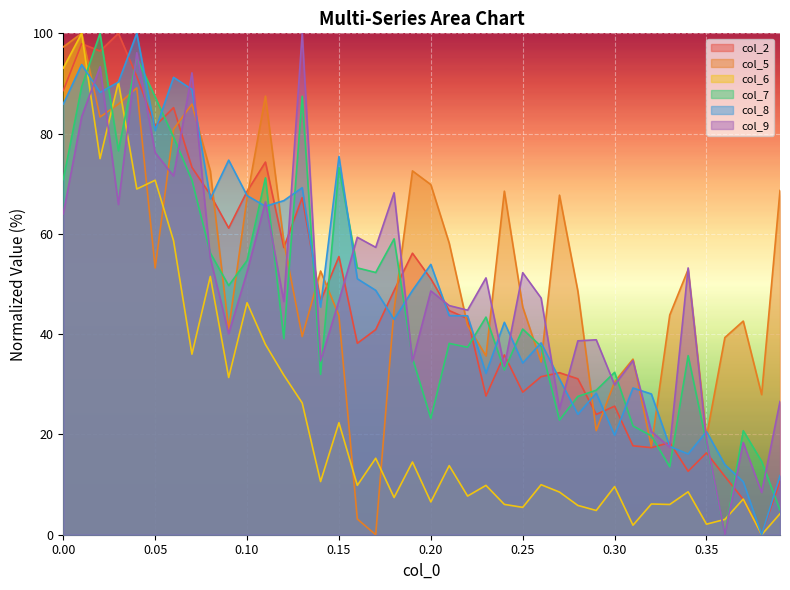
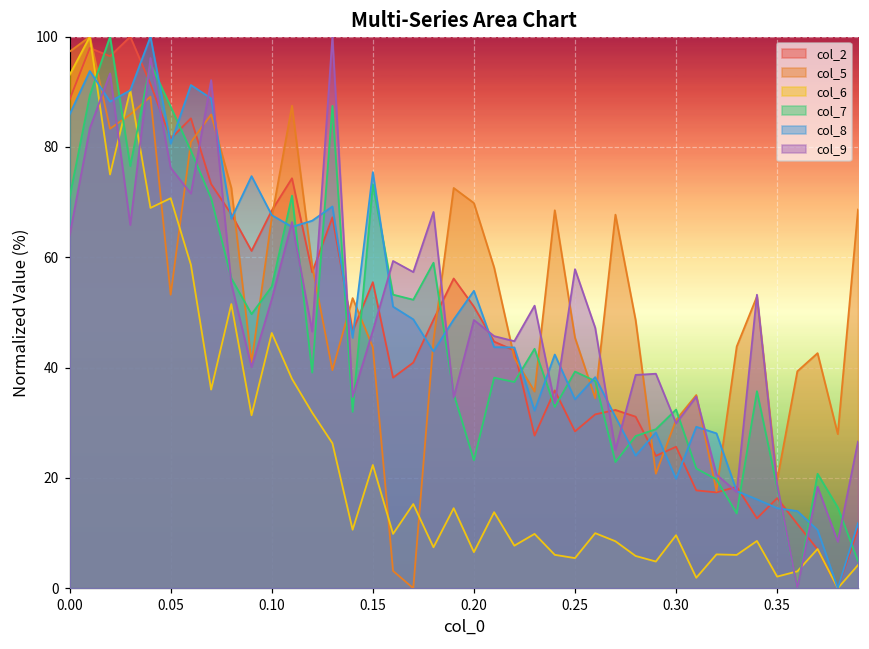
  {
    "col_7": {
      "0.00": 71,
      "0.05": 87,
      "0.10": 55,
      "0.15": 73,
      "0.20": 23,
-     "0.25": 41,
+     "0.25": 39,
      "0.30": 32
    },
    "col_8": {
      "0.00": 86,
      "0.05": 81,
      "0.15": 75,
      "0.20": 54,
      "0.25": 34,
      "0.30": 20,
-     "0.35": 21
+     "0.35": 15
    },
    "col_9": {
      "0.00": 64,
      "0.05": 76,
      "0.10": 52,
      "0.15": 47,
      "0.20": 49,
-     "0.25": 52,
+     "0.25": 58,
      "0.30": 30
    }
  }
